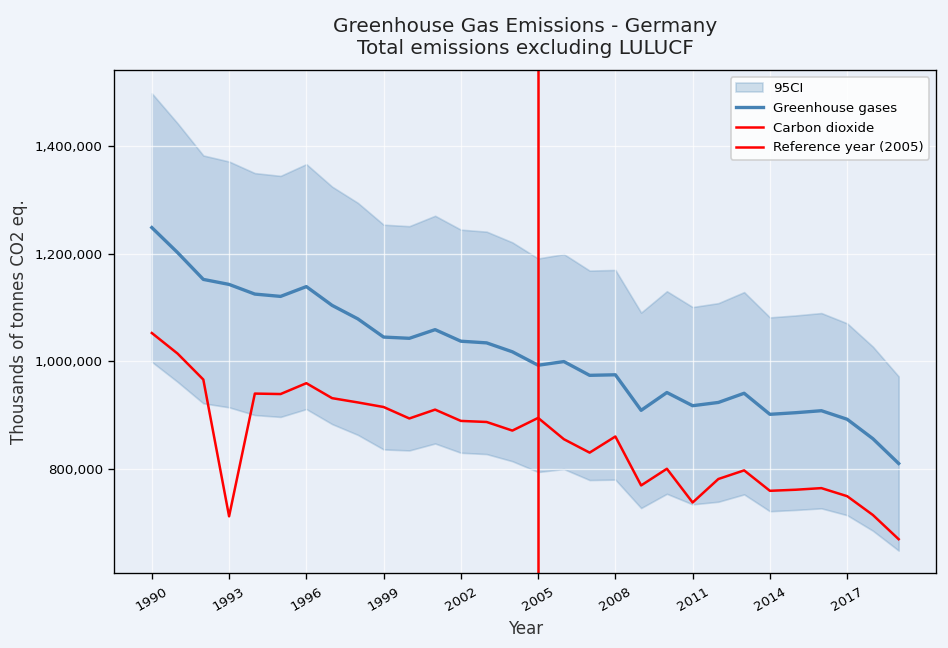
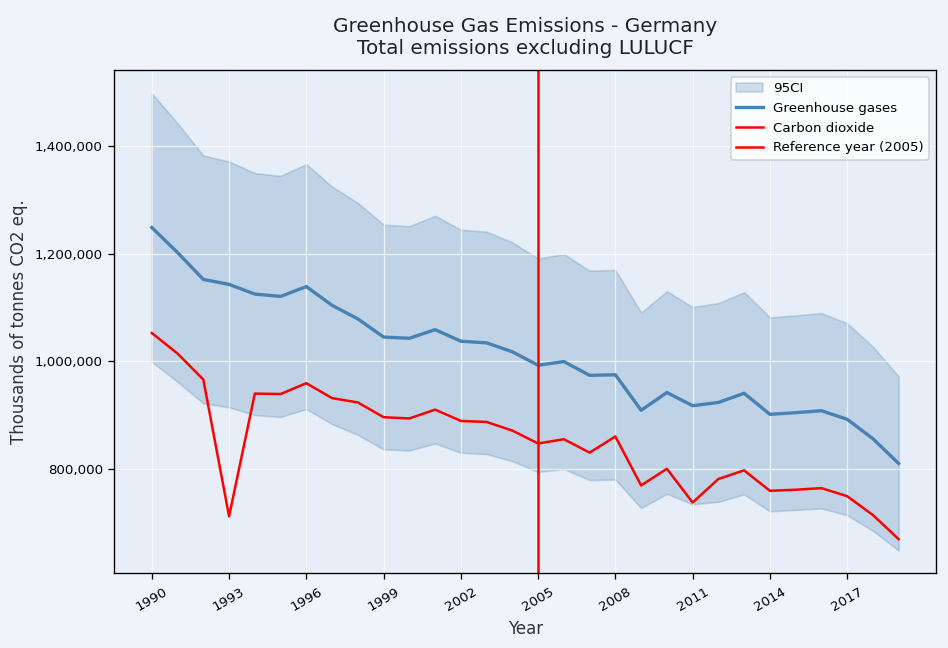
  {
    "Carbon dioxide": {
      "1990": "1,050,000",
      "1993": "710,000",
      "1996": "960,000",
-     "1999": "910,000",
+     "1999": "900,000",
      "2002": "890,000",
-     "2005": "890,000",
+     "2005": "850,000",
      "2008": "860,000",
      "2011": "740,000",
      "2014": "760,000",
      "2017": "750,000"
    }
  }
